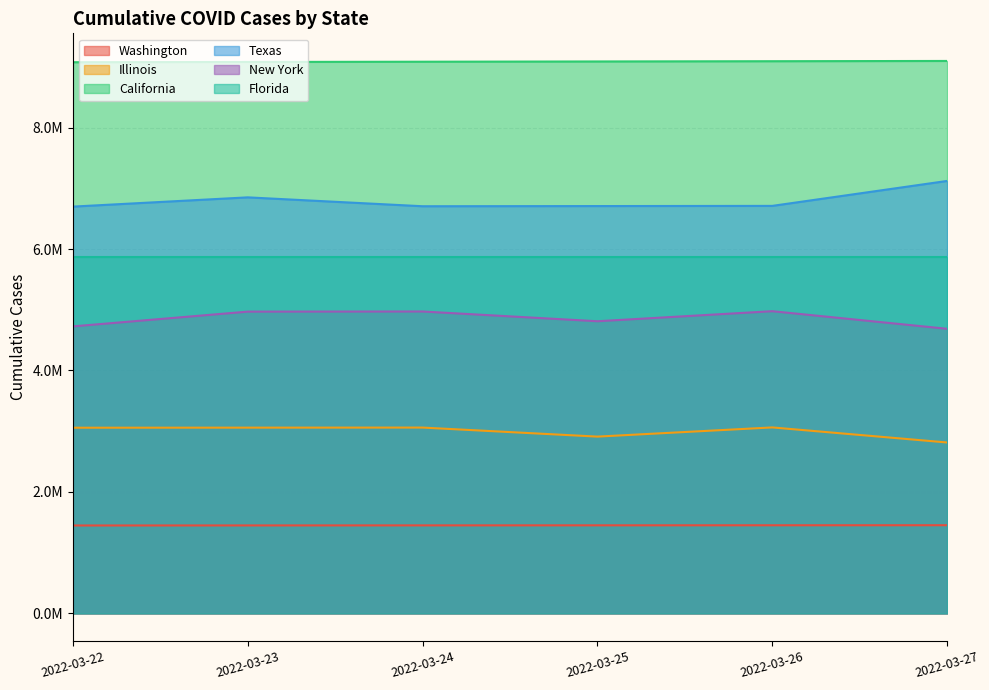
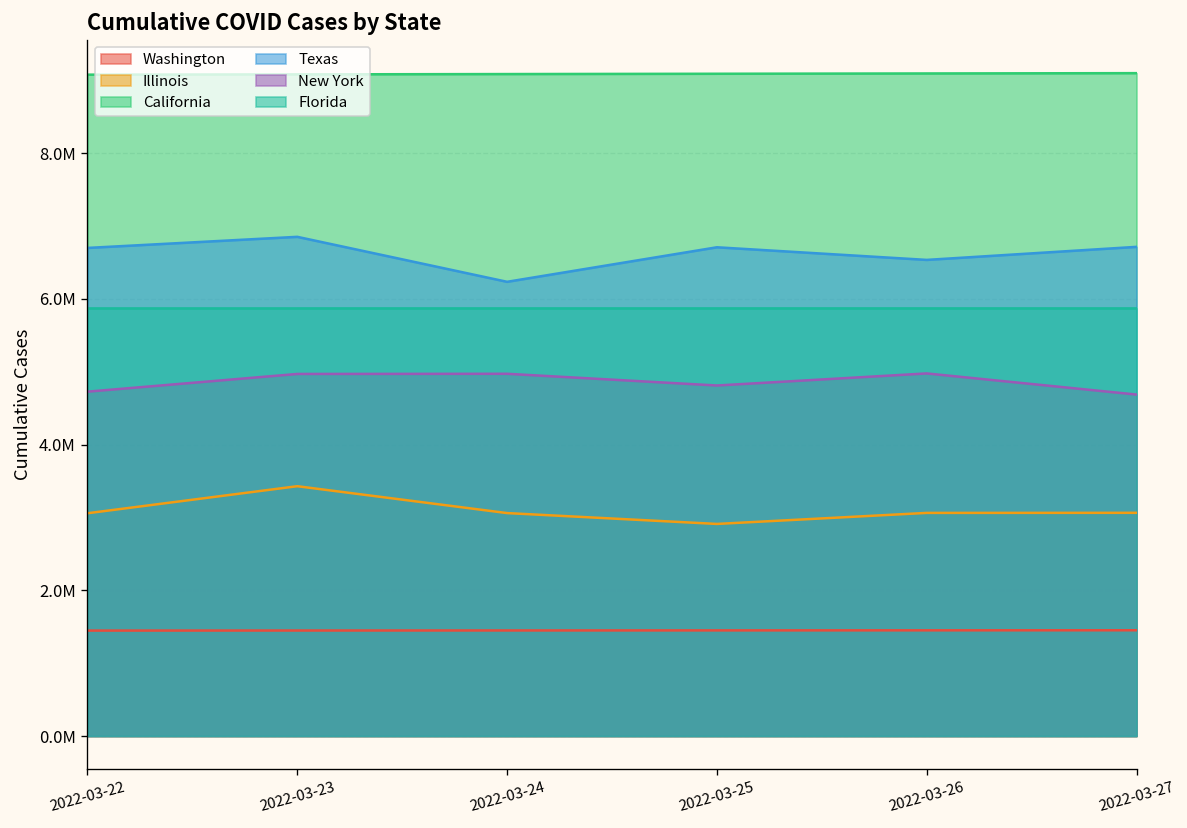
  {
    "Washington": {
      "2022-03-22": 1400000,
      "2022-03-23": 1400000,
      "2022-03-24": 1400000,
      "2022-03-25": 1400000,
      "2022-03-26": 1500000,
      "2022-03-27": 1500000
    },
    "Illinois": {
      "2022-03-22": 3100000,
-     "2022-03-23": 3100000,
+     "2022-03-23": 3400000,
      "2022-03-24": 3100000,
      "2022-03-25": 2900000,
      "2022-03-26": 3100000,
-     "2022-03-27": 2800000
+     "2022-03-27": 3100000
    },
    "Texas": {
      "2022-03-22": 6700000,
      "2022-03-23": 6900000,
-     "2022-03-24": 6700000,
+     "2022-03-24": 6200000,
      "2022-03-25": 6700000,
-     "2022-03-26": 6700000,
-     "2022-03-27": 7100000
+     "2022-03-26": 6500000,
+     "2022-03-27": 6700000
    },
    "New York": {
      "2022-03-22": 4700000,
      "2022-03-23": 5000000,
      "2022-03-24": 5000000,
      "2022-03-25": 4800000,
      "2022-03-26": 5000000,
      "2022-03-27": 4700000
    }
  }
